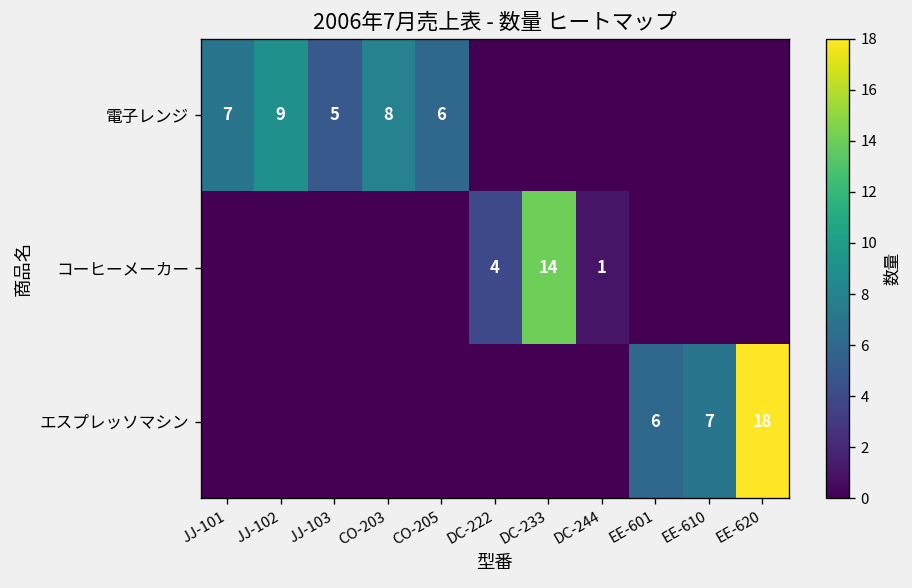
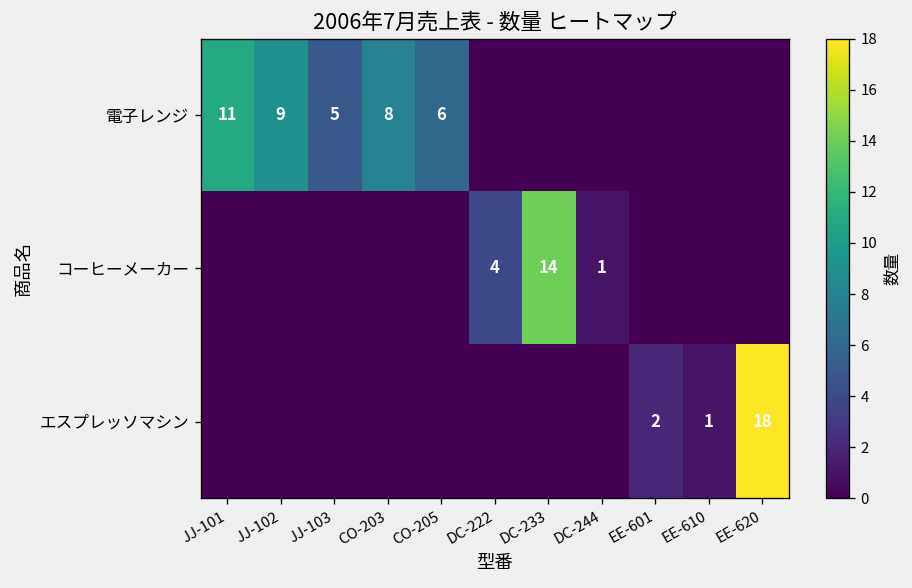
  {
    "電子レンジ": {
-     "JJ-101": 7,
+     "JJ-101": 11,
      "JJ-102": 9,
      "JJ-103": 5,
      "CO-203": 8,
      "CO-205": 6
    },
    "コーヒーメーカー": {
      "DC-222": 4,
      "DC-233": 14,
      "DC-244": 1
    },
    "エスプレッソマシン": {
-     "EE-601": 6,
-     "EE-610": 7,
+     "EE-601": 2,
+     "EE-610": 1,
      "EE-620": 18
    }
  }
